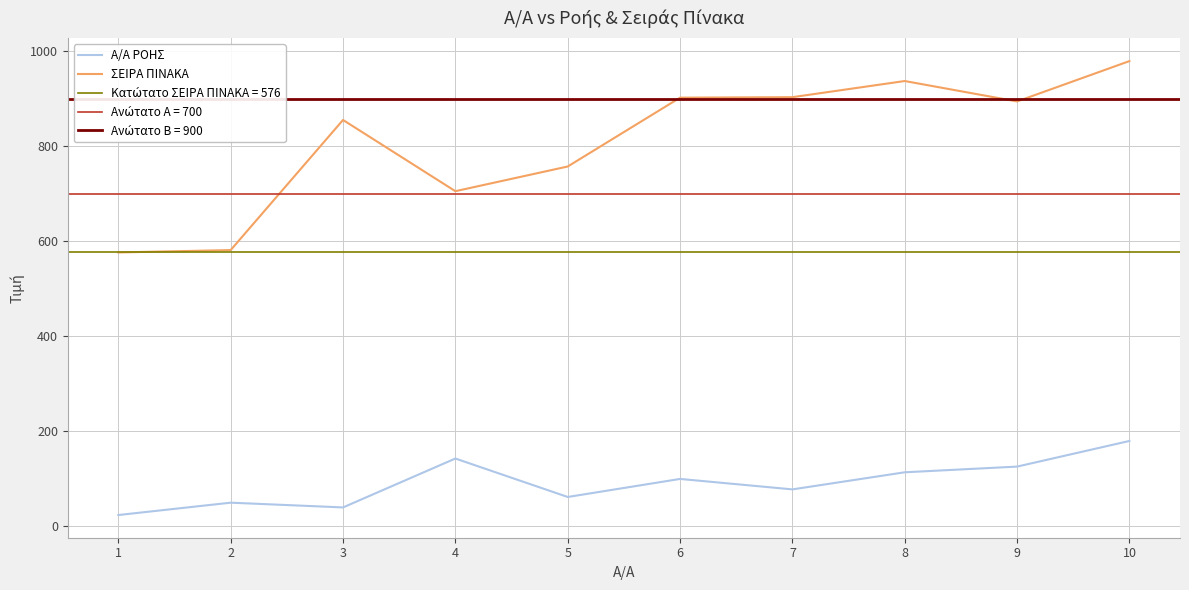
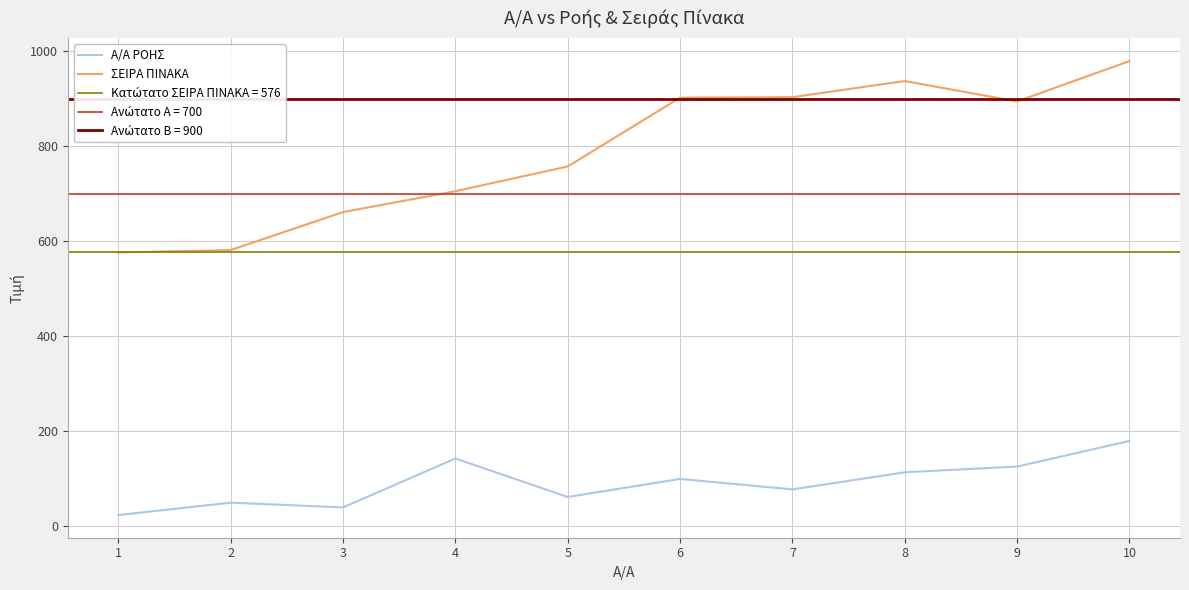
  {
    "Α/Α ΡΟΗΣ": {
      "1": 20,
      "2": 50,
      "3": 40,
      "4": 140,
      "5": 60,
      "6": 100,
      "7": 80,
      "8": 110,
      "9": 130,
      "10": 180
    },
    "ΣΕΙΡΑ ΠΙΝΑΚΑ": {
      "1": 580,
      "2": 580,
-     "3": 860,
+     "3": 660,
      "4": 710,
      "5": 760,
      "6": 900,
      "7": 900,
      "8": 940,
      "9": 890,
      "10": 980
    }
  }
